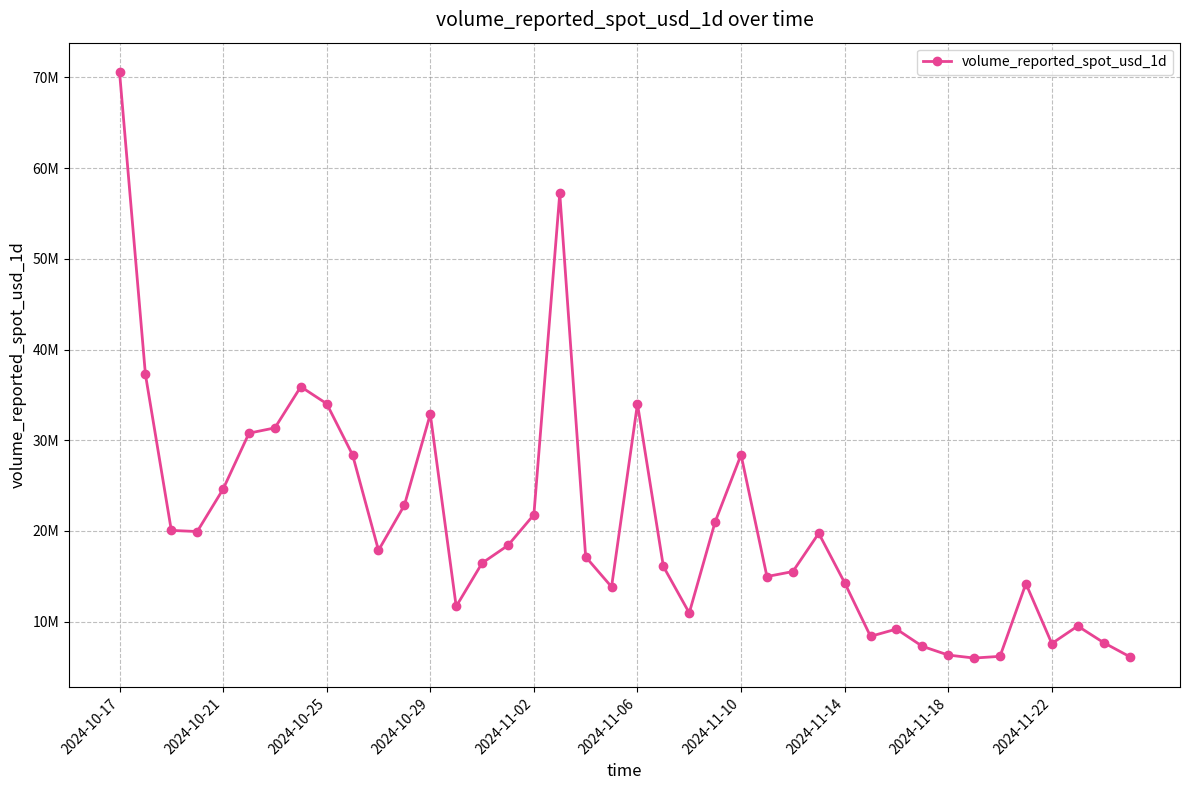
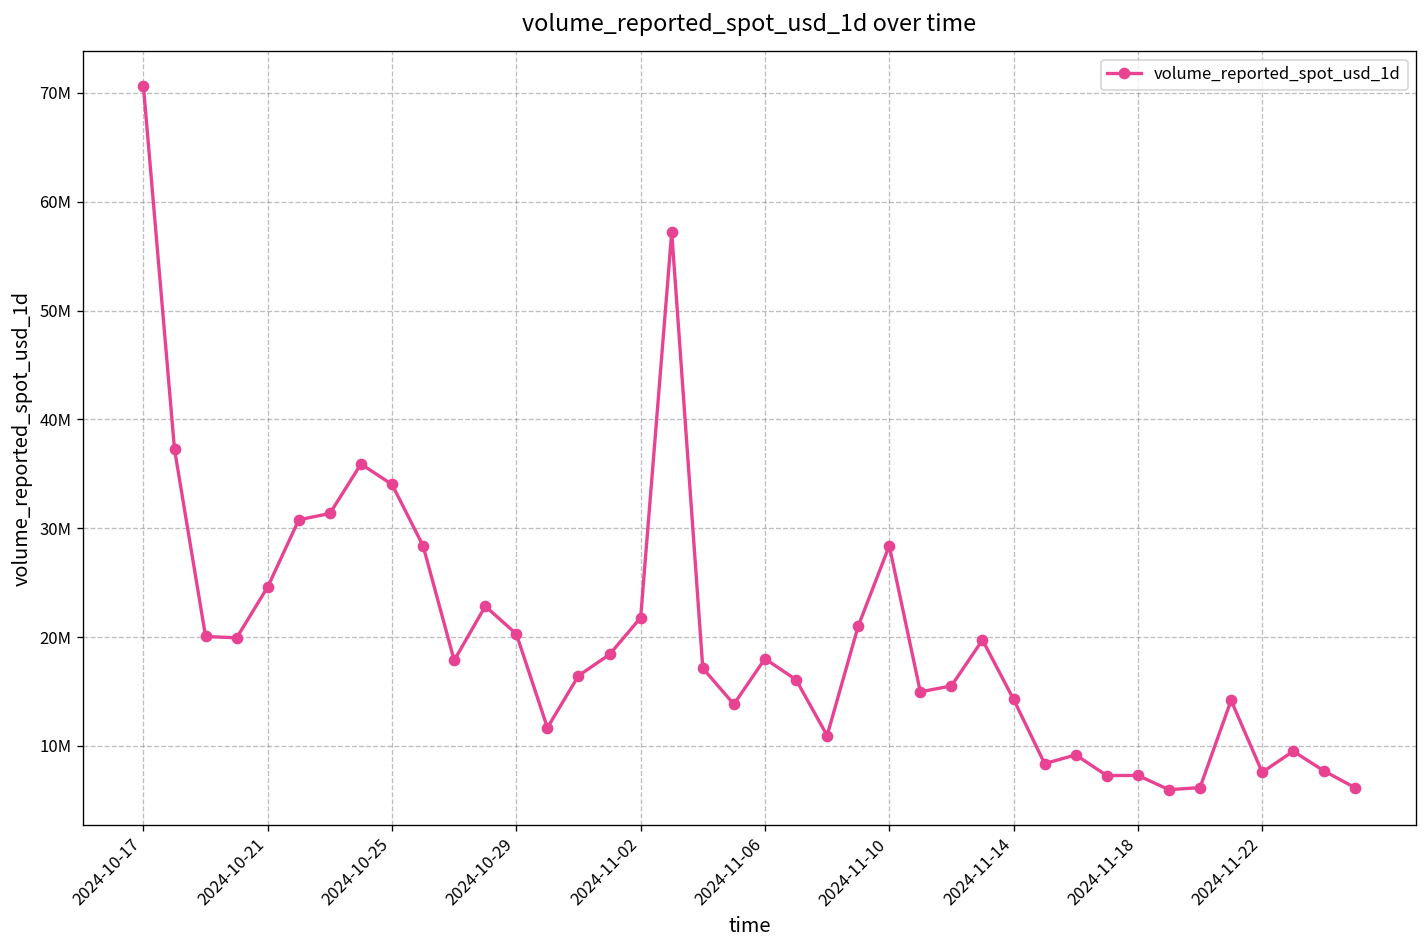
  {
    "2024-10-17": 71000000,
    "2024-10-21": 25000000,
    "2024-10-25": 34000000,
-   "2024-10-29": 33000000,
+   "2024-10-29": 20000000,
    "2024-11-02": 22000000,
-   "2024-11-06": 34000000,
+   "2024-11-06": 18000000,
    "2024-11-10": 28000000,
    "2024-11-14": 14000000,
-   "2024-11-18": 6000000,
+   "2024-11-18": 7000000,
    "2024-11-22": 8000000
  }
